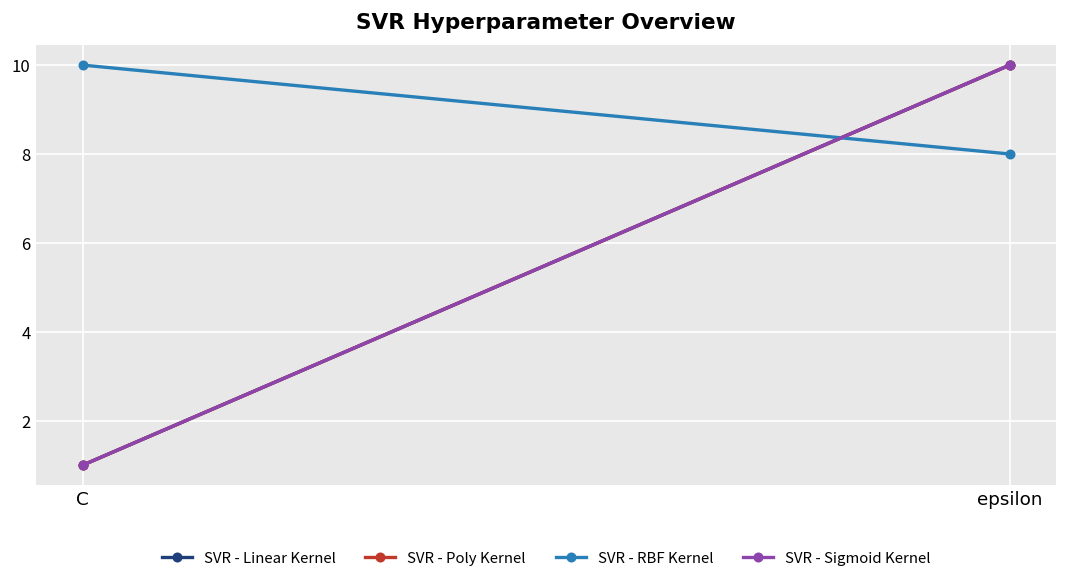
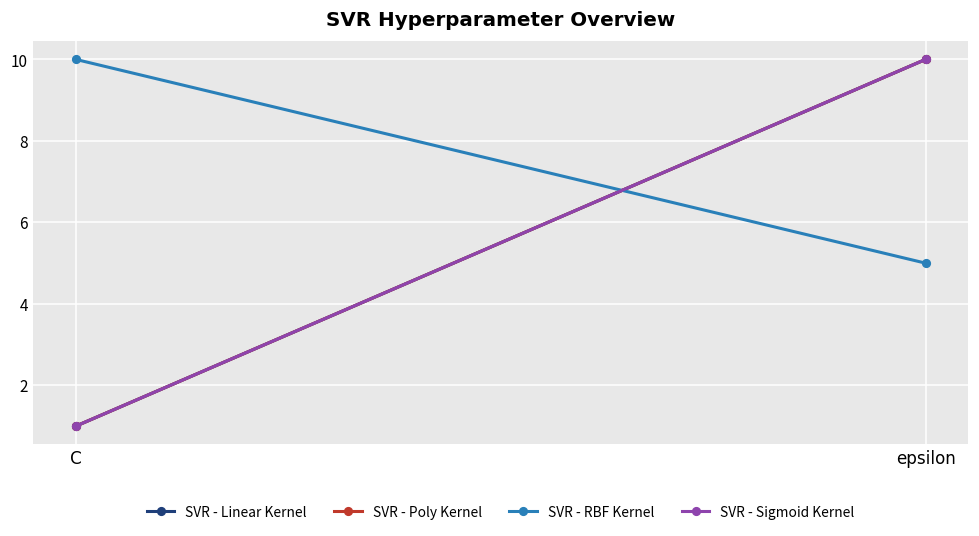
  {
    "SVR - Sigmoid Kernel": {
      "C": 1,
      "epsilon": 10
    },
    "SVR - RBF Kernel": {
      "C": 10,
-     "epsilon": 8
+     "epsilon": 5
    }
  }
